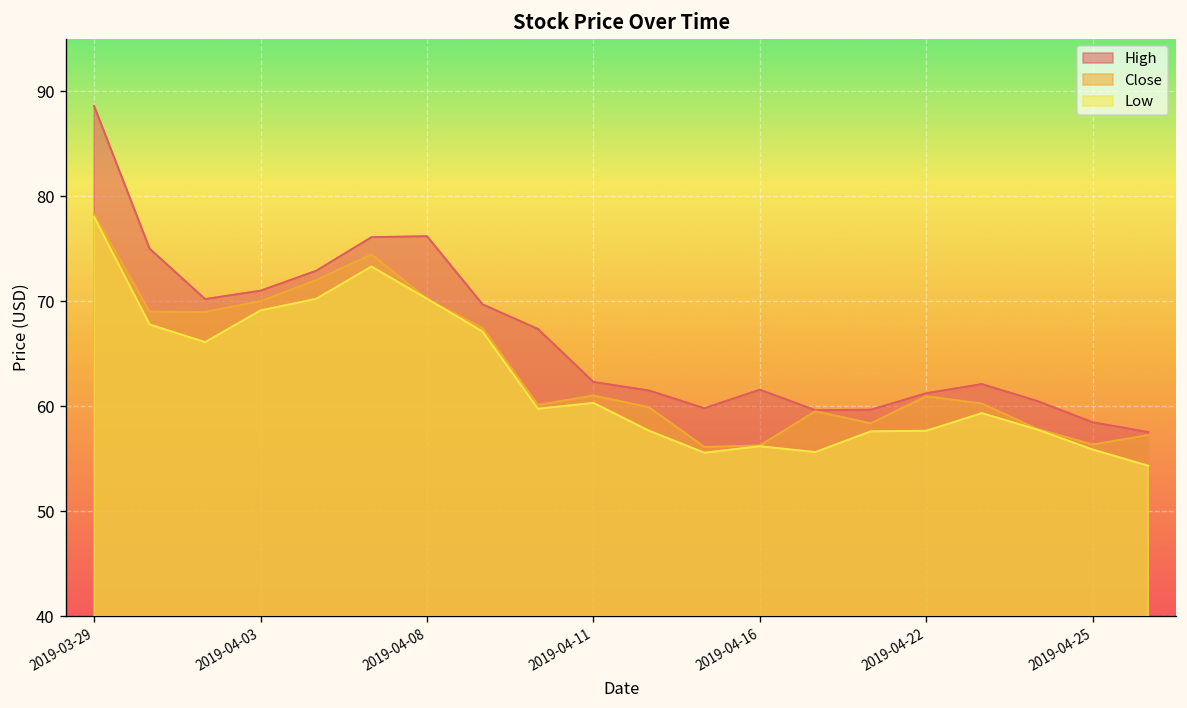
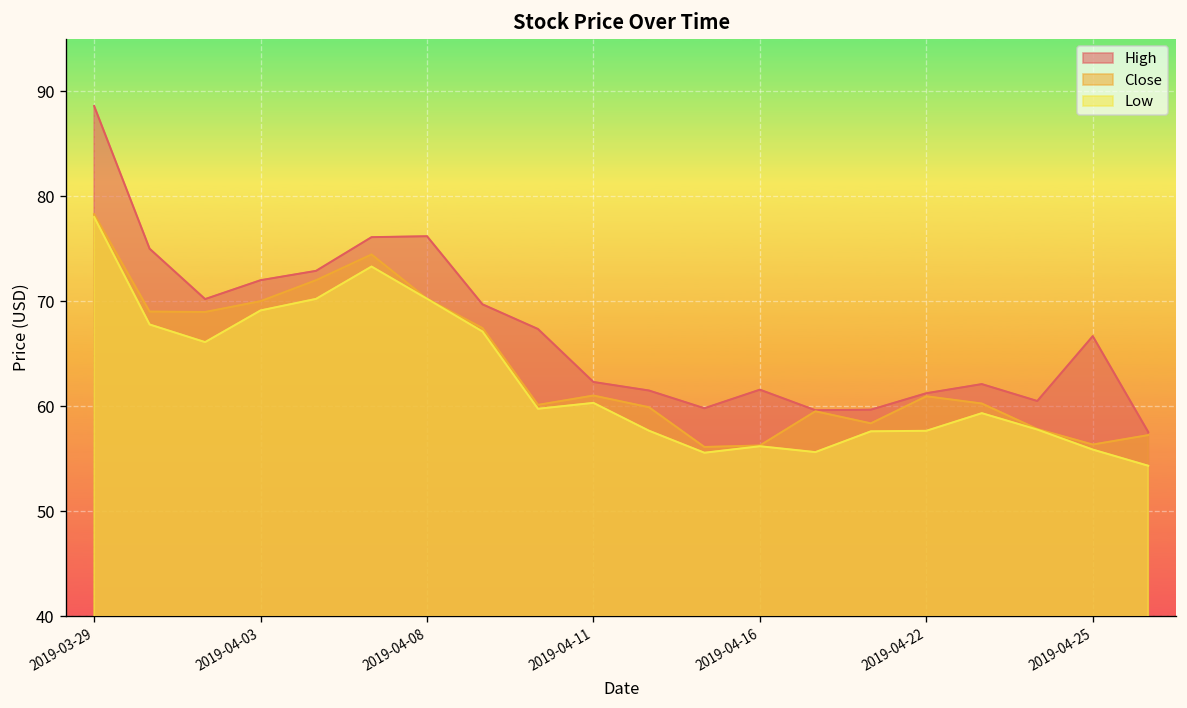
  {
    "High": {
      "2019-03-29": 89,
-     "2019-04-03": 71,
+     "2019-04-03": 72,
      "2019-04-08": 76,
      "2019-04-11": 62,
      "2019-04-16": 62,
-     "2019-04-25": 58
+     "2019-04-25": 67
    }
  }
